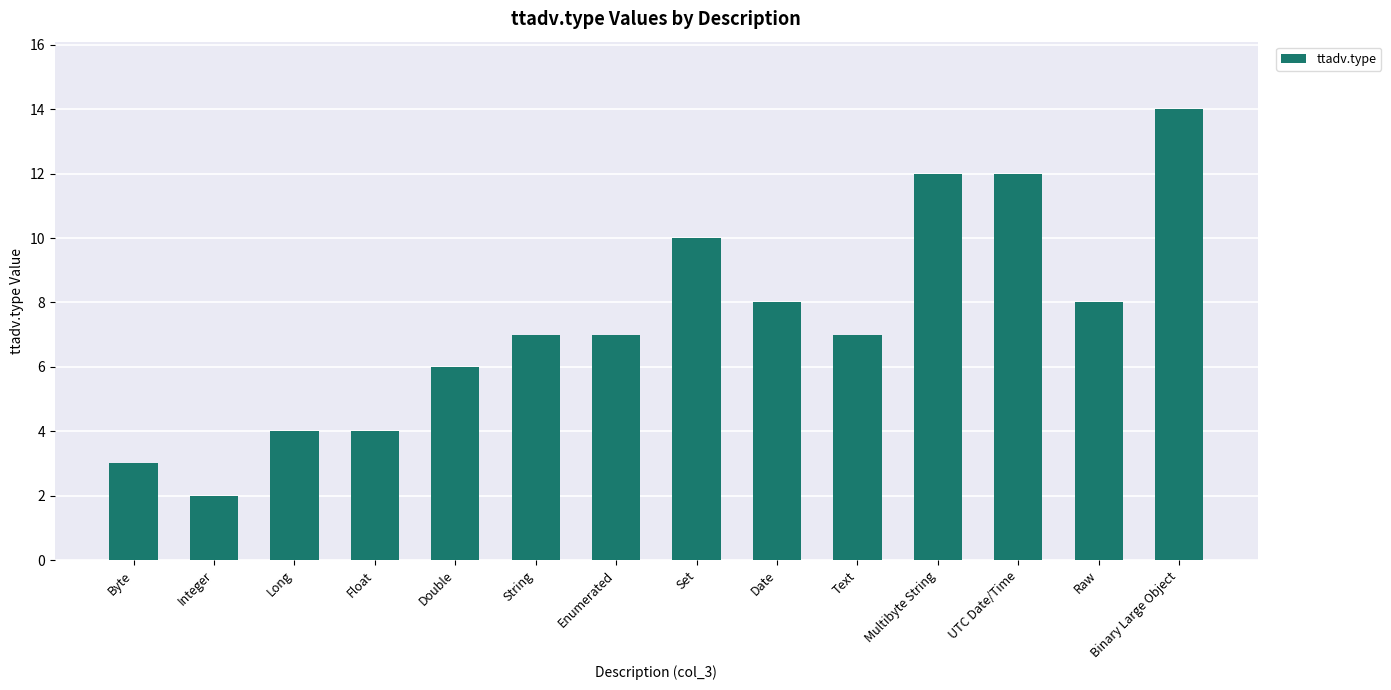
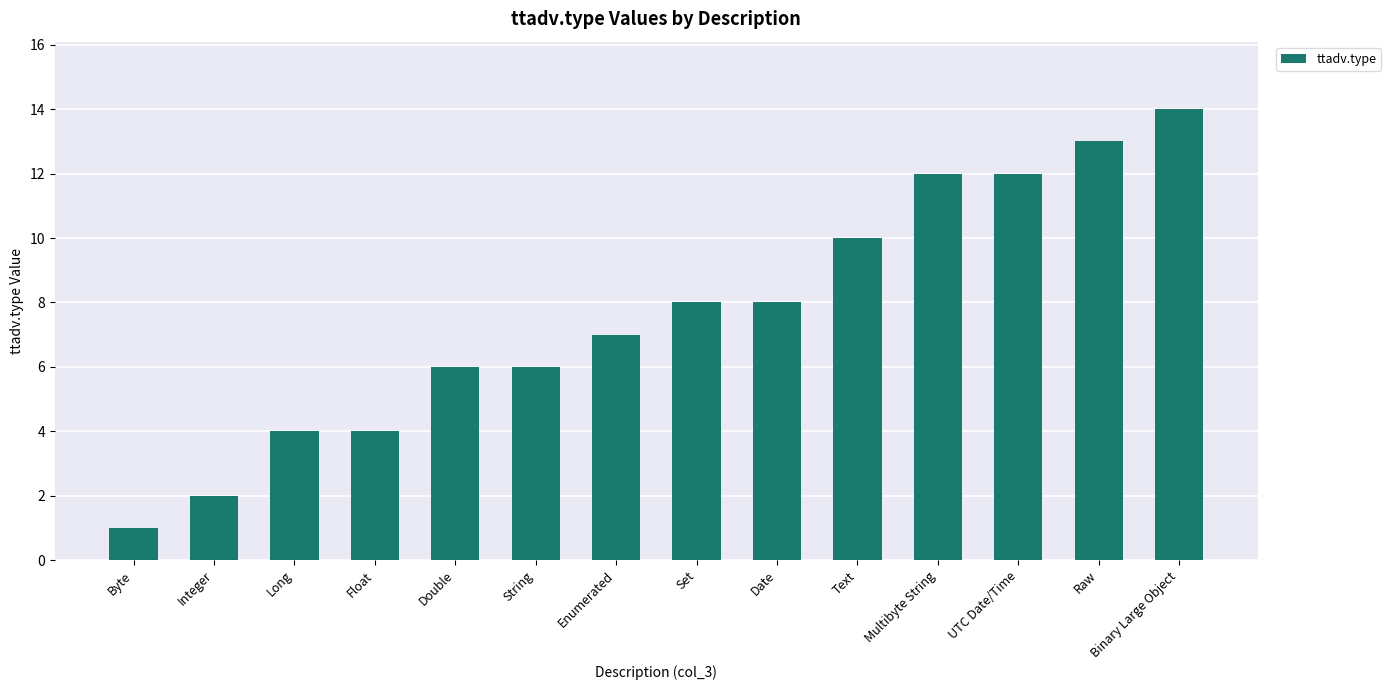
  {
-   "Byte": 3,
+   "Byte": 1,
    "Integer": 2,
    "Long": 4,
    "Float": 4,
    "Double": 6,
-   "String": 7,
+   "String": 6,
    "Enumerated": 7,
-   "Set": 10,
+   "Set": 8,
    "Date": 8,
-   "Text": 7,
+   "Text": 10,
    "Multibyte String": 12,
    "UTC Date/Time": 12,
-   "Raw": 8,
+   "Raw": 13,
    "Binary Large Object": 14
  }
